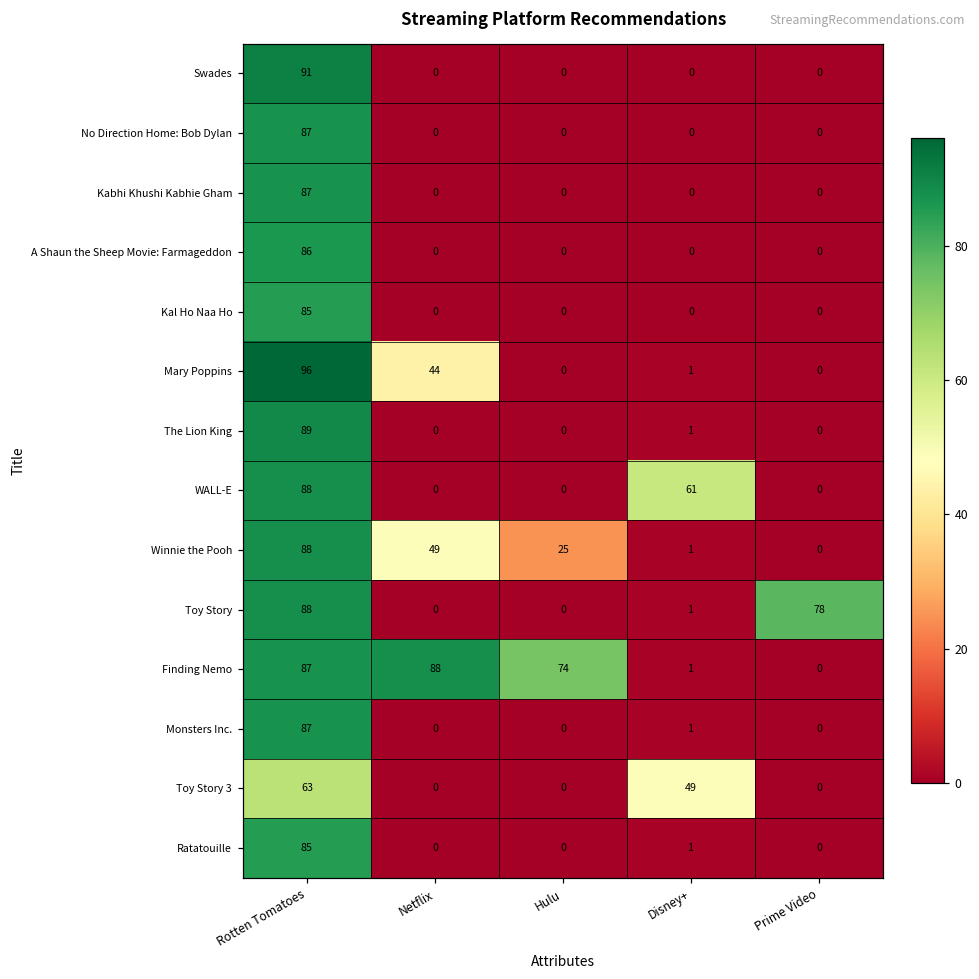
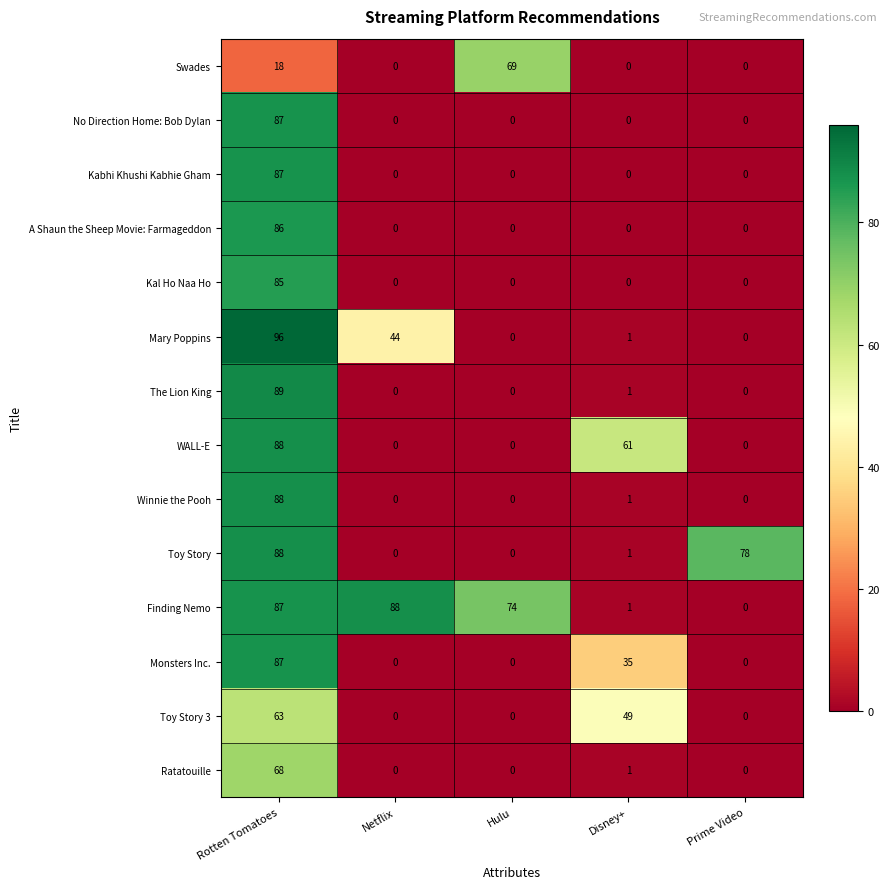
  {
    "Swades": {
-     "Rotten Tomatoes": 91,
+     "Rotten Tomatoes": 18,
      "Netflix": 0,
-     "Hulu": 0,
+     "Hulu": 69,
      "Disney+": 0,
      "Prime Video": 0
    },
    "No Direction Home: Bob Dylan": {
      "Rotten Tomatoes": 87,
      "Netflix": 0,
      "Hulu": 0,
      "Disney+": 0,
      "Prime Video": 0
    },
    "Kabhi Khushi Kabhie Gham": {
      "Rotten Tomatoes": 87,
      "Netflix": 0,
      "Hulu": 0,
      "Disney+": 0,
      "Prime Video": 0
    },
    "A Shaun the Sheep Movie: Farmageddon": {
      "Rotten Tomatoes": 86,
      "Netflix": 0,
      "Hulu": 0,
      "Disney+": 0,
      "Prime Video": 0
    },
    "Kal Ho Naa Ho": {
      "Rotten Tomatoes": 85,
      "Netflix": 0,
      "Hulu": 0,
      "Disney+": 0,
      "Prime Video": 0
    },
    "Mary Poppins": {
      "Rotten Tomatoes": 96,
      "Netflix": 44,
      "Hulu": 0,
      "Disney+": 1,
      "Prime Video": 0
    },
    "The Lion King": {
      "Rotten Tomatoes": 89,
      "Netflix": 0,
      "Hulu": 0,
      "Disney+": 1,
      "Prime Video": 0
    },
    "WALL-E": {
      "Rotten Tomatoes": 88,
      "Netflix": 0,
      "Hulu": 0,
      "Disney+": 61,
      "Prime Video": 0
    },
    "Winnie the Pooh": {
      "Rotten Tomatoes": 88,
-     "Netflix": 49,
-     "Hulu": 25,
+     "Netflix": 0,
+     "Hulu": 0,
      "Disney+": 1,
      "Prime Video": 0
    },
    "Toy Story": {
      "Rotten Tomatoes": 88,
      "Netflix": 0,
      "Hulu": 0,
      "Disney+": 1,
      "Prime Video": 78
    },
    "Finding Nemo": {
      "Rotten Tomatoes": 87,
      "Netflix": 88,
      "Hulu": 74,
      "Disney+": 1,
      "Prime Video": 0
    },
    "Monsters Inc.": {
      "Rotten Tomatoes": 87,
      "Netflix": 0,
      "Hulu": 0,
-     "Disney+": 1,
+     "Disney+": 35,
      "Prime Video": 0
    },
    "Toy Story 3": {
      "Rotten Tomatoes": 63,
      "Netflix": 0,
      "Hulu": 0,
      "Disney+": 49,
      "Prime Video": 0
    },
    "Ratatouille": {
-     "Rotten Tomatoes": 85,
+     "Rotten Tomatoes": 68,
      "Netflix": 0,
      "Hulu": 0,
      "Disney+": 1,
      "Prime Video": 0
    }
  }
